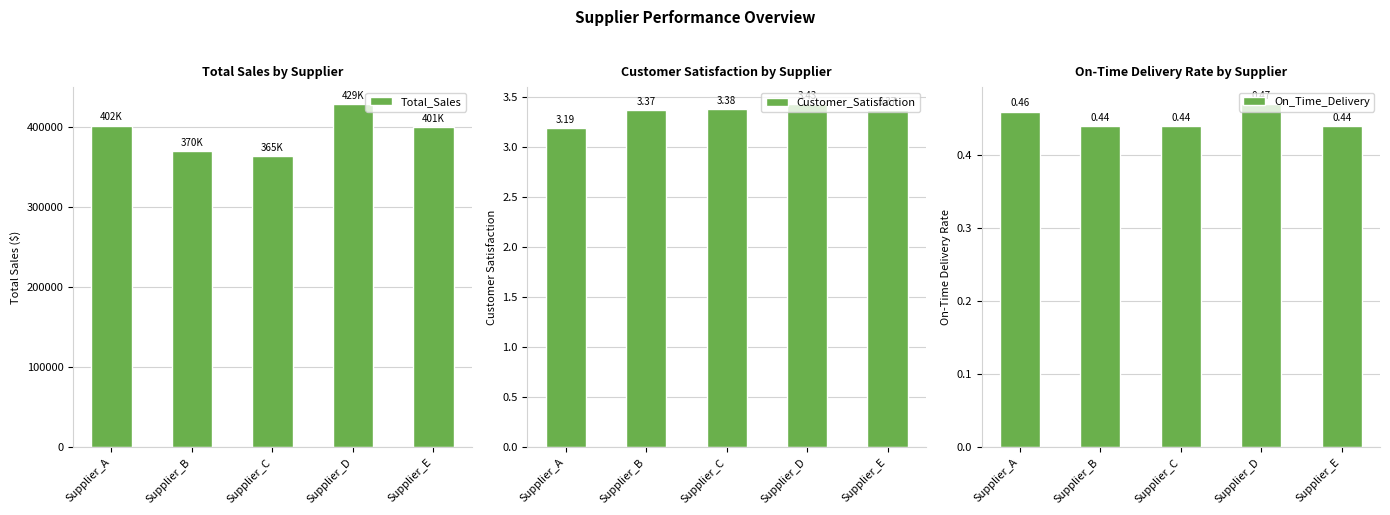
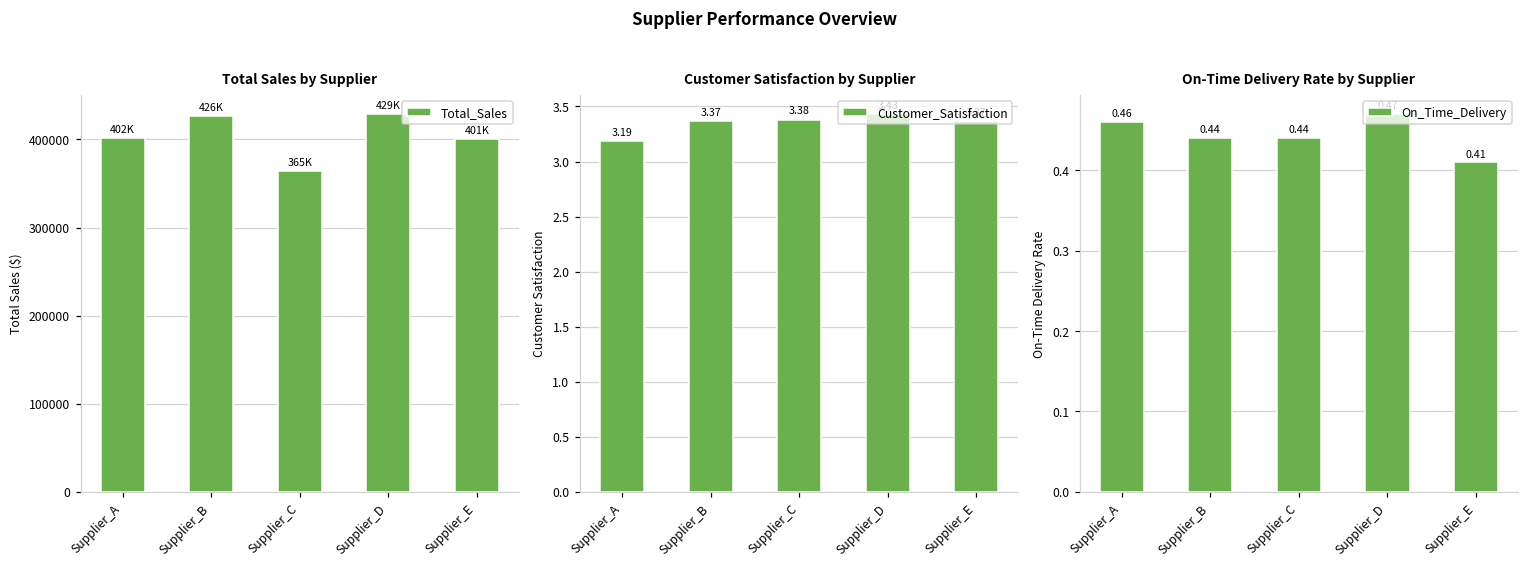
  {
    "Total Sales by Supplier": {
      "Supplier_A": "402K",
-     "Supplier_B": "370K",
+     "Supplier_B": "426K",
      "Supplier_C": "365K",
      "Supplier_D": "429K",
      "Supplier_E": "401K"
    },
    "Customer Satisfaction by Supplier": {
      "Supplier_A": "3.19",
      "Supplier_B": "3.37",
      "Supplier_C": "3.38"
    },
    "On-Time Delivery Rate by Supplier": {
      "Supplier_A": "0.46",
      "Supplier_B": "0.44",
      "Supplier_C": "0.44",
-     "Supplier_E": "0.44"
+     "Supplier_E": "0.41"
    }
  }
